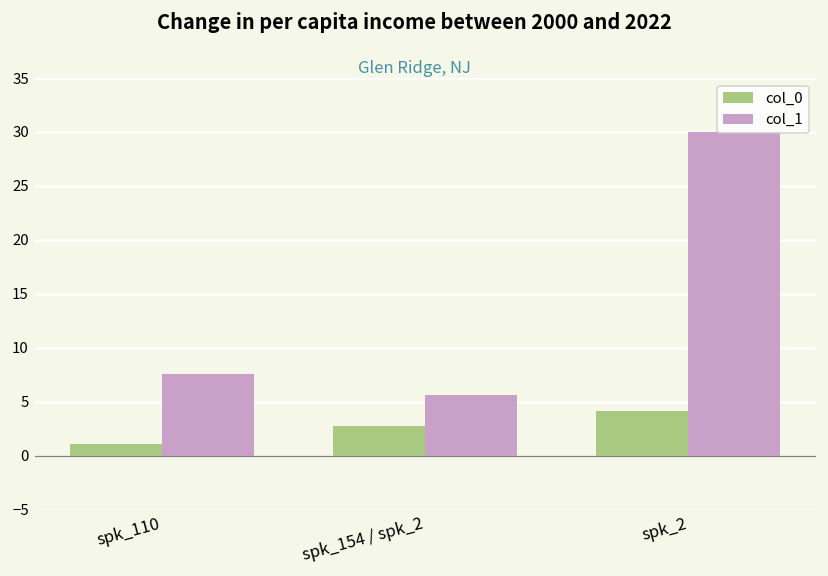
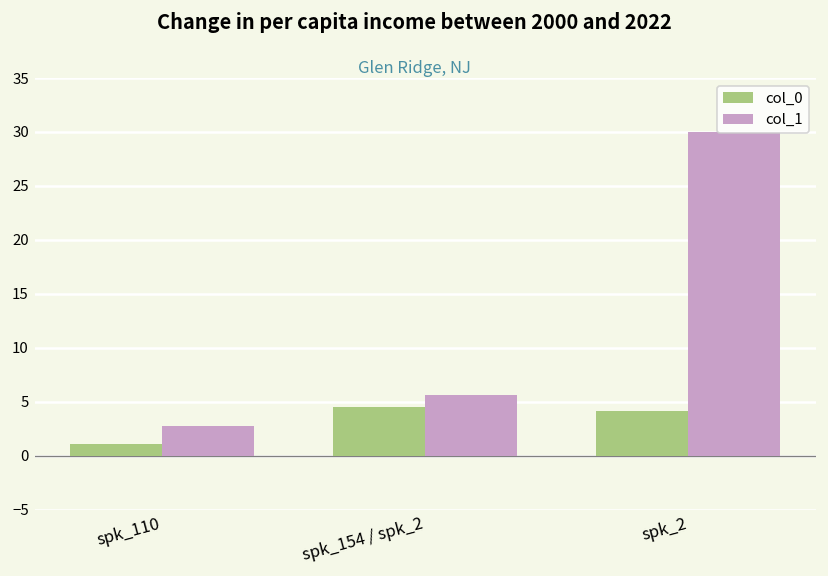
  {
    "col_0": {
      "spk_110": 1,
-     "spk_154 / spk_2": 3,
+     "spk_154 / spk_2": 4,
      "spk_2": 4
    },
    "col_1": {
-     "spk_110": 8,
+     "spk_110": 3,
      "spk_154 / spk_2": 6
    }
  }
